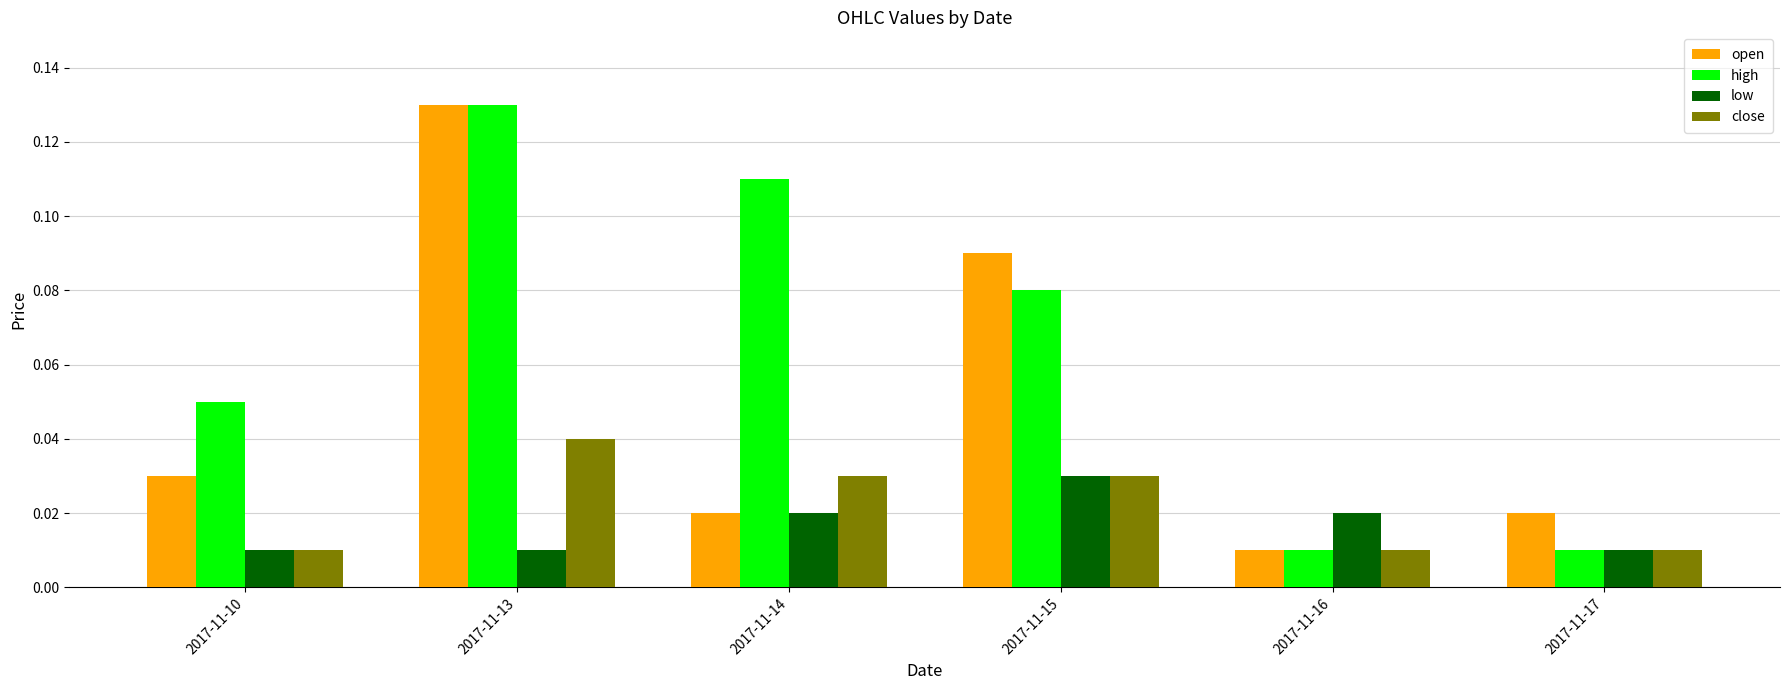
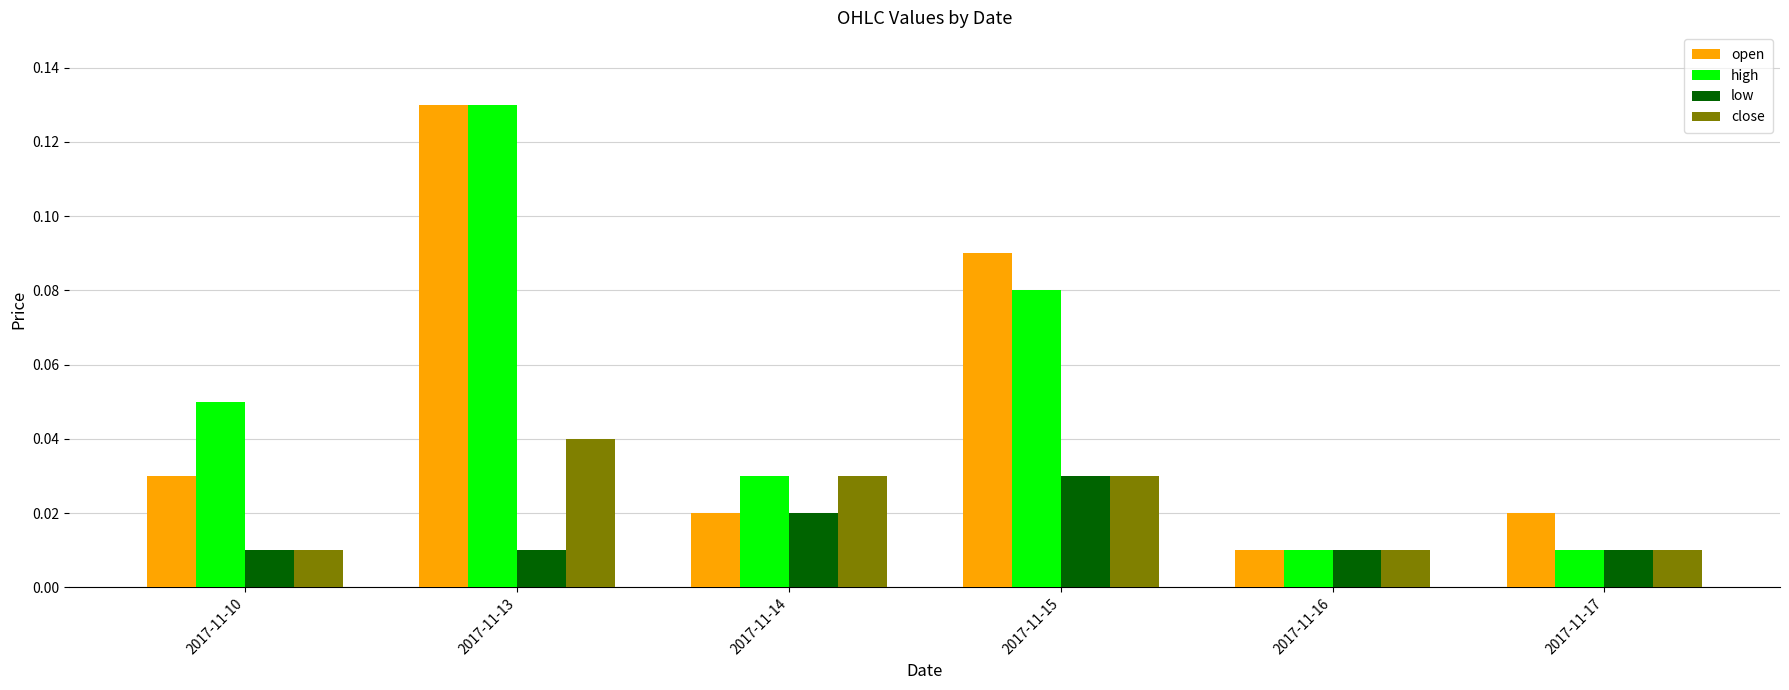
  {
    "open": {
      "2017-11-10": 0.03,
      "2017-11-13": 0.13,
      "2017-11-14": 0.02,
      "2017-11-15": 0.09,
      "2017-11-16": 0.01,
      "2017-11-17": 0.02
    },
    "high": {
      "2017-11-10": 0.05,
      "2017-11-13": 0.13,
-     "2017-11-14": 0.11,
+     "2017-11-14": 0.03,
      "2017-11-15": 0.08,
      "2017-11-16": 0.01,
      "2017-11-17": 0.01
    },
    "low": {
      "2017-11-10": 0.01,
      "2017-11-13": 0.01,
      "2017-11-14": 0.02,
      "2017-11-15": 0.03,
-     "2017-11-16": 0.02,
+     "2017-11-16": 0.01,
      "2017-11-17": 0.01
    },
    "close": {
      "2017-11-10": 0.01,
      "2017-11-13": 0.04,
      "2017-11-14": 0.03,
      "2017-11-15": 0.03,
      "2017-11-16": 0.01,
      "2017-11-17": 0.01
    }
  }
